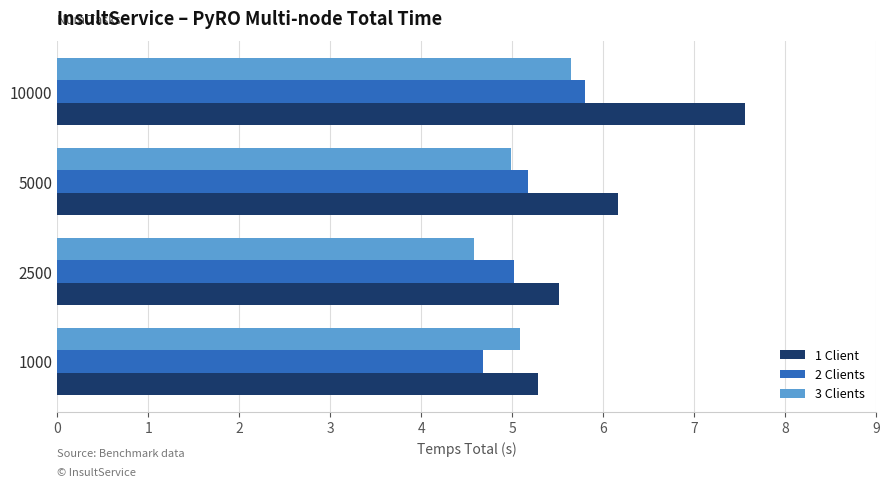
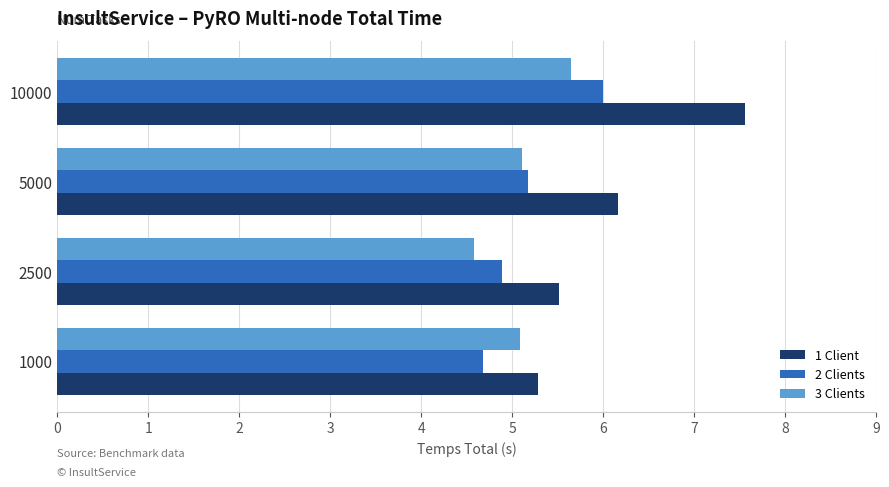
  {
    "1 Client": {
      "10000": 7.6,
      "5000": 6.2,
      "2500": 5.5,
      "1000": 5.3
    },
    "2 Clients": {
-     "10000": 5.8,
+     "10000": 6.0,
      "5000": 5.2,
-     "2500": 5.0,
+     "2500": 4.9,
      "1000": 4.7
    },
    "3 Clients": {
      "10000": 5.7,
-     "5000": 5.0,
+     "5000": 5.1,
      "2500": 4.6,
      "1000": 5.1
    }
  }
